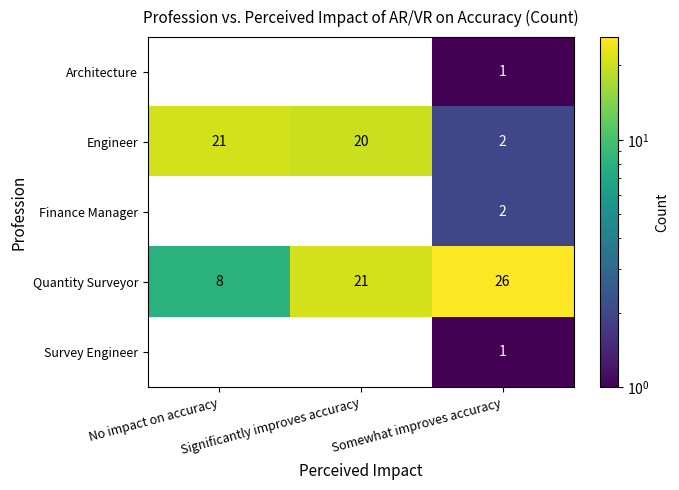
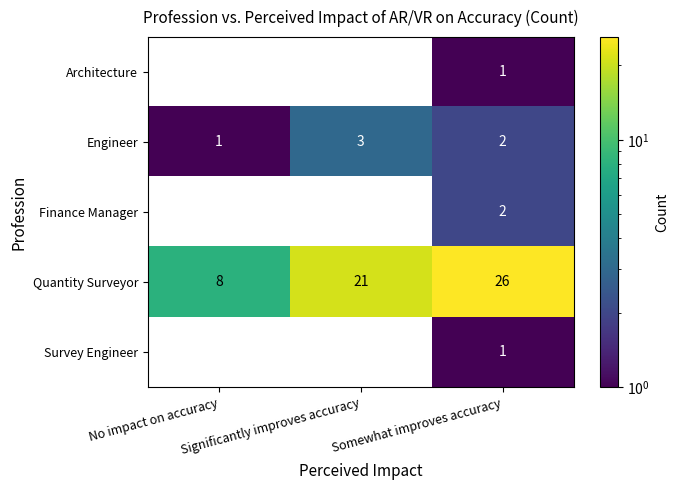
  {
    "Architecture": {
      "Somewhat improves accuracy": 1
    },
    "Engineer": {
-     "No impact on accuracy": 21,
-     "Significantly improves accuracy": 20,
+     "No impact on accuracy": 1,
+     "Significantly improves accuracy": 3,
      "Somewhat improves accuracy": 2
    },
    "Finance Manager": {
      "Somewhat improves accuracy": 2
    },
    "Quantity Surveyor": {
      "No impact on accuracy": 8,
      "Significantly improves accuracy": 21,
      "Somewhat improves accuracy": 26
    },
    "Survey Engineer": {
      "Somewhat improves accuracy": 1
    }
  }
